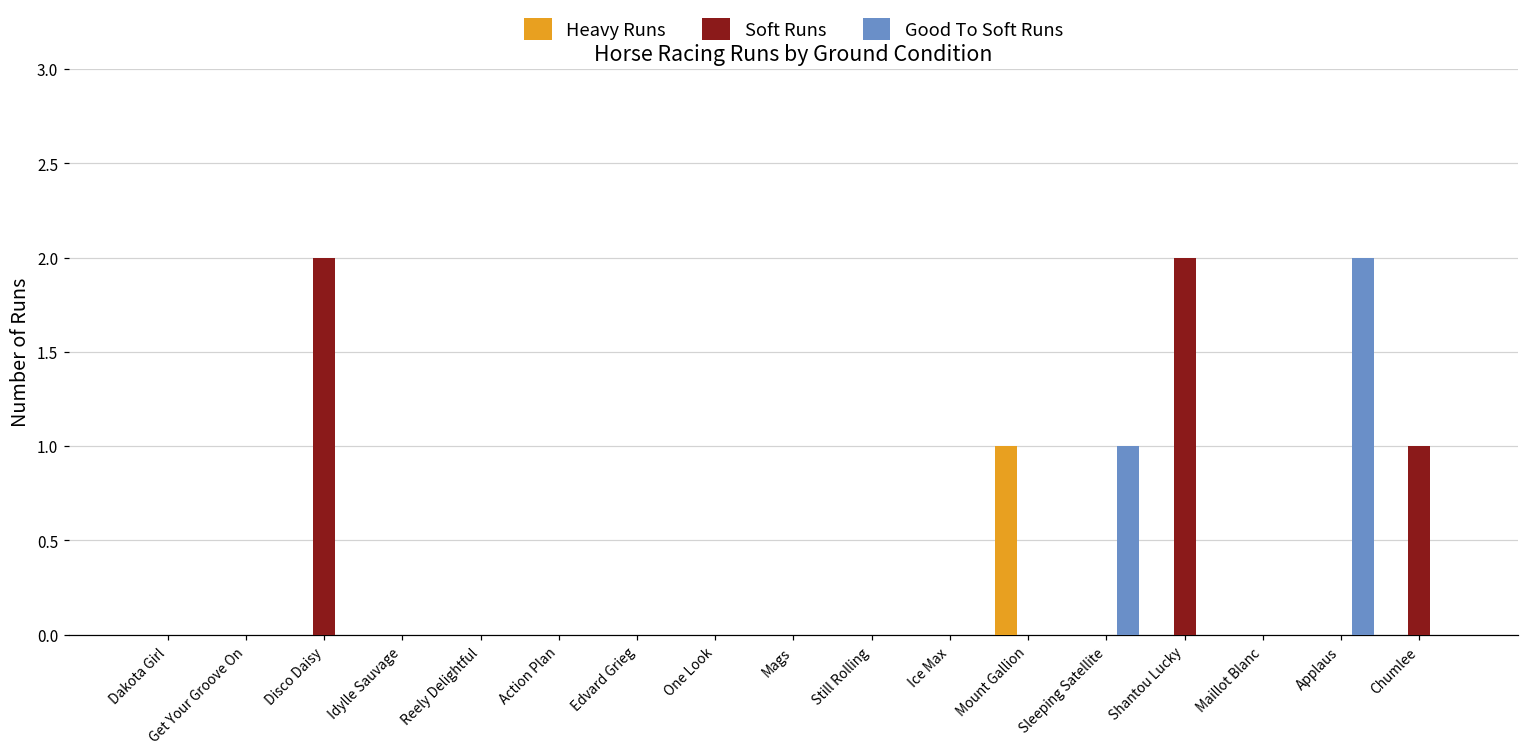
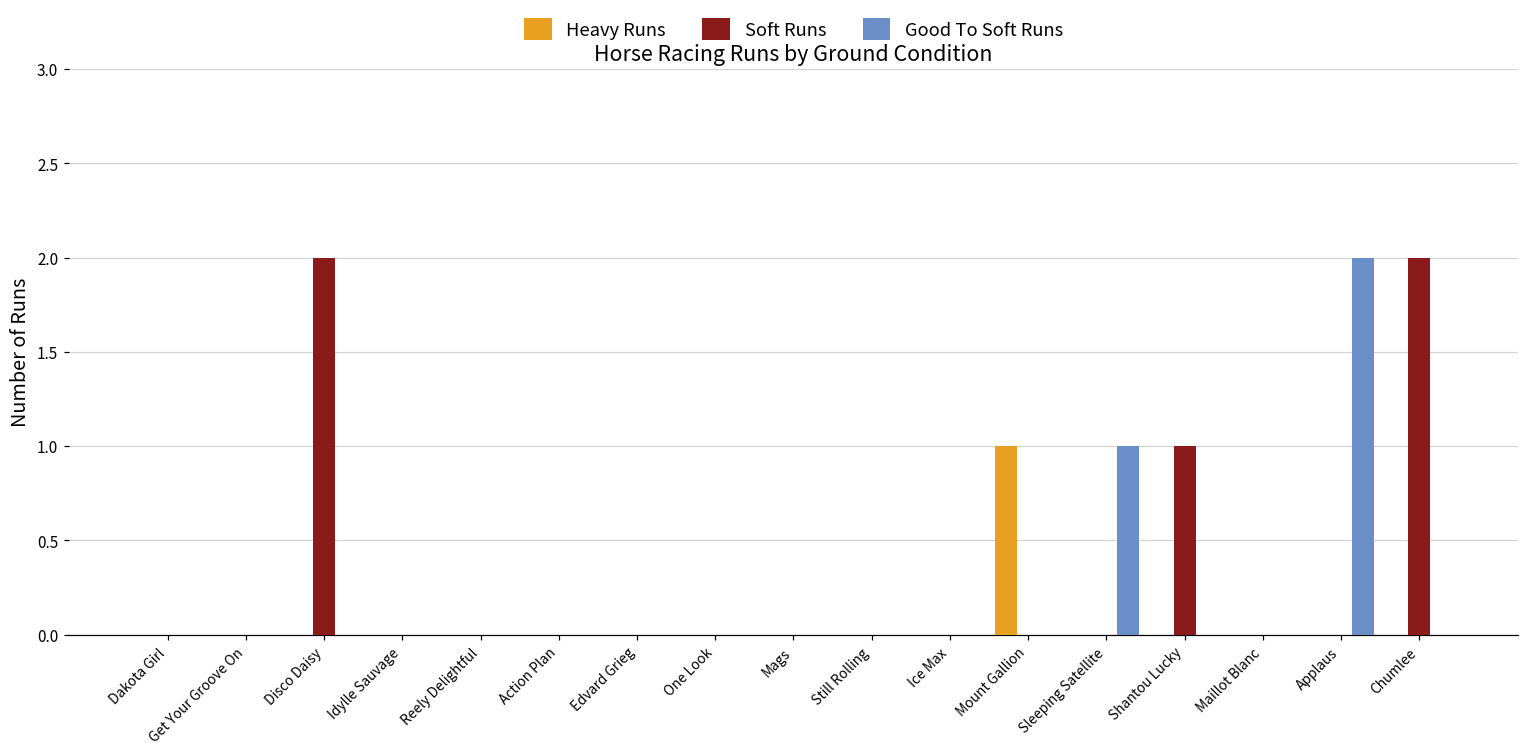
  {
    "Heavy Runs": {
      "Dakota Girl": 0,
      "Get Your Groove On": 0,
      "Disco Daisy": 0,
      "Idylle Sauvage": 0,
      "Reely Delightful": 0,
      "Action Plan": 0,
      "Edvard Grieg": 0,
      "One Look": 0,
      "Mags": 0,
      "Still Rolling": 0,
      "Ice Max": 0,
      "Mount Gallion": 1,
      "Sleeping Satellite": 0,
      "Shantou Lucky": 0,
      "Maillot Blanc": 0,
      "Applaus": 0,
      "Chumlee": 0
    },
    "Soft Runs": {
      "Dakota Girl": 0,
      "Get Your Groove On": 0,
      "Disco Daisy": 2,
      "Idylle Sauvage": 0,
      "Reely Delightful": 0,
      "Action Plan": 0,
      "Edvard Grieg": 0,
      "One Look": 0,
      "Mags": 0,
      "Still Rolling": 0,
      "Ice Max": 0,
      "Mount Gallion": 0,
      "Sleeping Satellite": 0,
-     "Shantou Lucky": 2,
+     "Shantou Lucky": 1,
      "Maillot Blanc": 0,
      "Applaus": 0,
-     "Chumlee": 1
+     "Chumlee": 2
    },
    "Good To Soft Runs": {
      "Dakota Girl": 0,
      "Get Your Groove On": 0,
      "Disco Daisy": 0,
      "Idylle Sauvage": 0,
      "Reely Delightful": 0,
      "Action Plan": 0,
      "Edvard Grieg": 0,
      "One Look": 0,
      "Mags": 0,
      "Still Rolling": 0,
      "Ice Max": 0,
      "Mount Gallion": 0,
      "Sleeping Satellite": 1,
      "Shantou Lucky": 0,
      "Maillot Blanc": 0,
      "Applaus": 2,
      "Chumlee": 0
    }
  }
